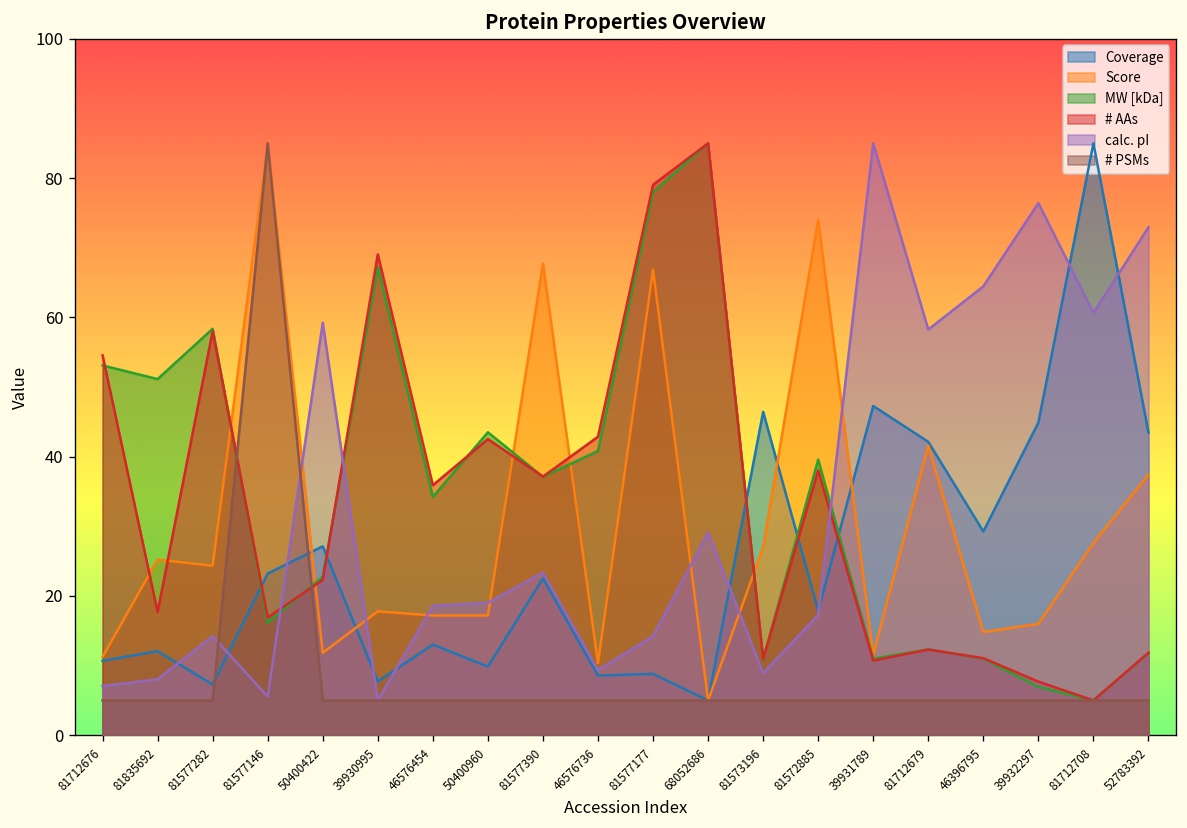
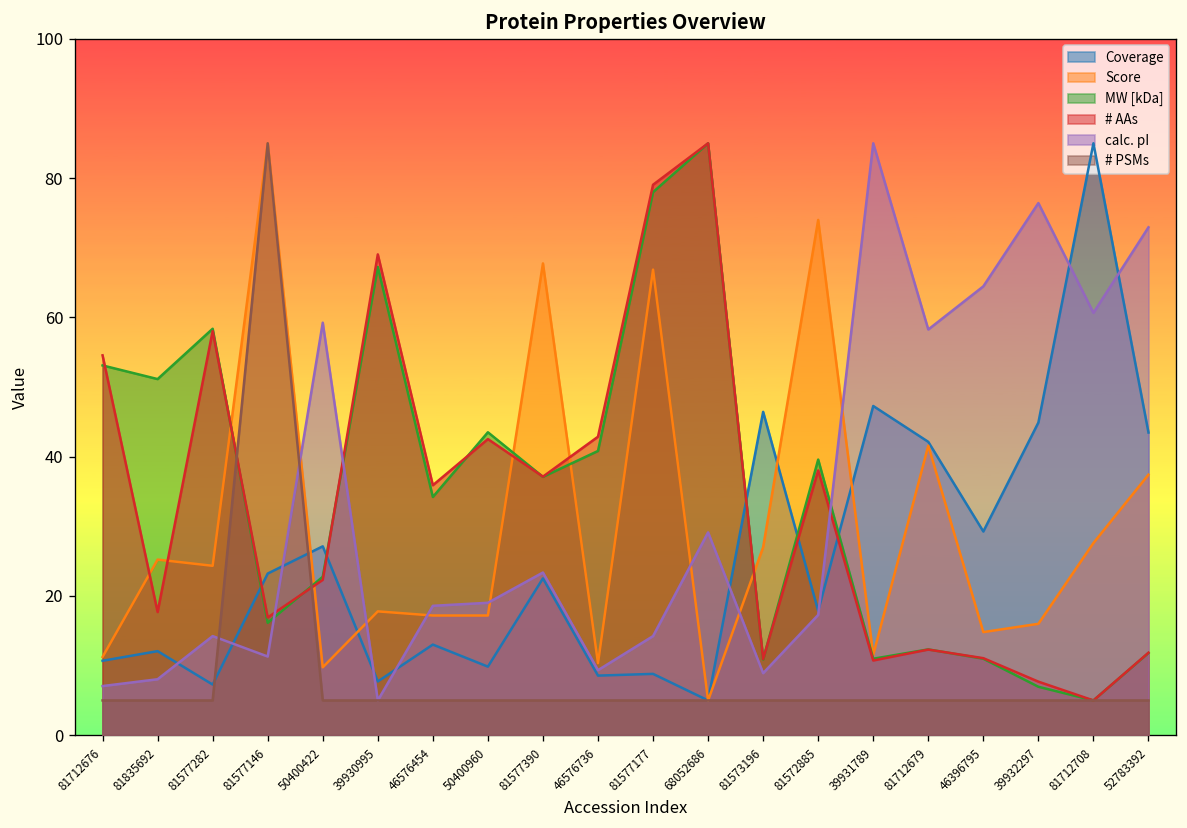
  {
    "Coverage": {
      "81712676": 11,
      "81835692": 12,
      "81577282": 7,
      "81577146": 23,
      "50400422": 27,
      "39930995": 8,
      "46576454": 13,
      "50400960": 10,
      "81577390": 23,
      "46576736": 9,
      "81577177": 9,
      "81573196": 46,
      "81572885": 18,
      "39931789": 47,
      "81712679": 42,
      "46396795": 29,
      "39932297": 45,
      "52783392": 43
    },
    "Score": {
      "81712676": 11,
      "81835692": 25,
      "81577282": 24,
-     "50400422": 12,
+     "50400422": 10,
      "39930995": 18,
      "46576454": 17,
      "50400960": 17,
      "81577390": 68,
      "46576736": 10,
      "81577177": 67,
      "81573196": 27,
      "81572885": 74,
      "39931789": 12,
      "81712679": 42,
      "46396795": 15,
      "39932297": 16,
      "81712708": 28,
      "52783392": 37
    },
    "MW [kDa]": {
      "81712676": 53,
      "81835692": 51,
      "81577146": 16,
      "50400422": 23,
      "39930995": 67,
      "46576454": 34,
      "50400960": 44,
      "46576736": 41,
      "81577177": 78,
      "81572885": 40,
      "39932297": 7
    },
    "# AAs": {
      "81712676": 55,
      "81835692": 18,
      "81577146": 17,
      "50400422": 22,
      "39930995": 69,
      "46576454": 36,
      "50400960": 43,
      "46576736": 43,
      "81577177": 79,
      "81572885": 38,
      "39932297": 8
    },
    "calc. pI": {
      "81712676": 7,
      "81835692": 8,
      "81577282": 14,
-     "81577146": 6,
+     "81577146": 11,
      "50400422": 59,
      "46576454": 19,
      "50400960": 19,
      "81577390": 23,
      "46576736": 9,
      "81577177": 14,
      "68052686": 29,
      "81573196": 9,
      "81572885": 17,
      "39931789": 85,
      "81712679": 58,
      "46396795": 64,
      "39932297": 76,
      "81712708": 61,
      "52783392": 73
    },
    "# PSMs": {
      "81712676": 5,
      "81835692": 5,
      "81577282": 5,
      "50400422": 5,
      "46576454": 5,
      "50400960": 5,
      "81577390": 5,
      "46576736": 5,
      "81577177": 5,
      "81573196": 5,
      "81572885": 5,
      "39931789": 5,
      "81712679": 5,
      "46396795": 5,
      "39932297": 5,
      "52783392": 5
    }
  }
